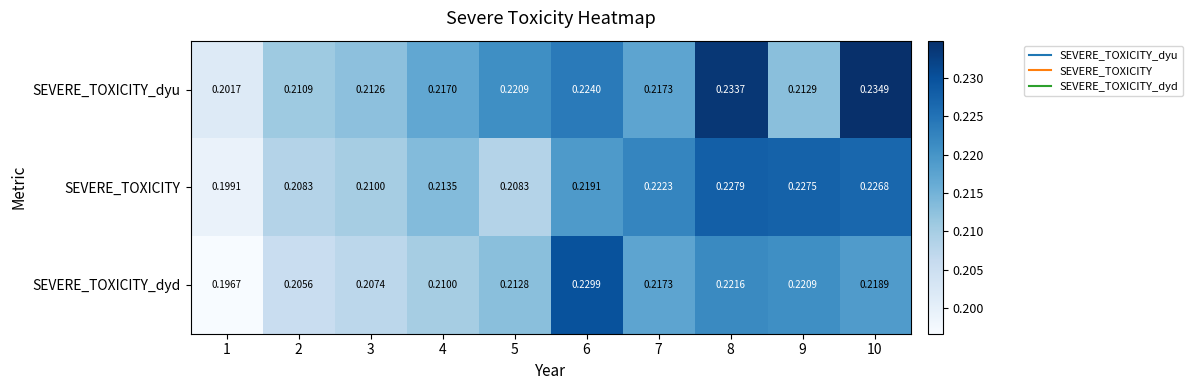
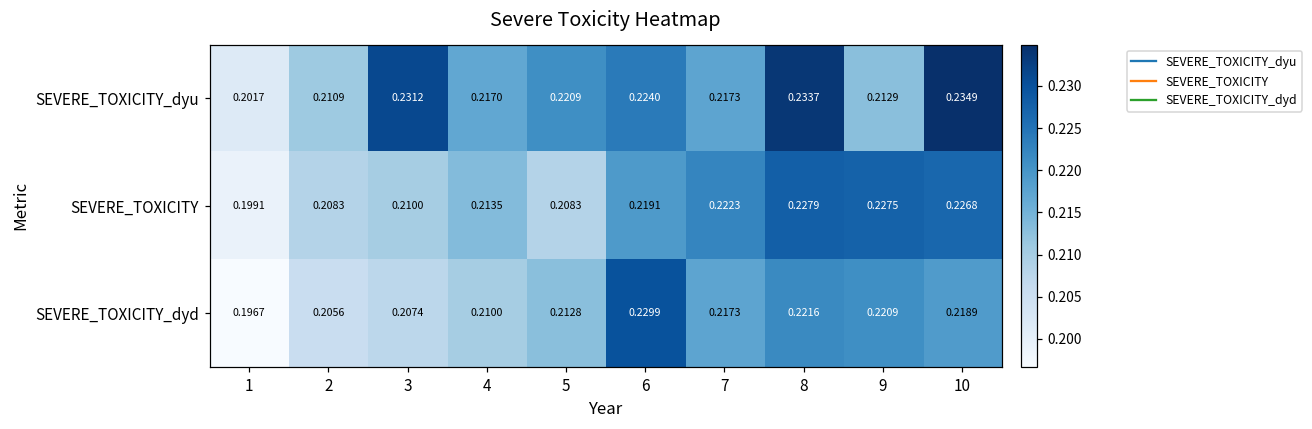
  {
    "SEVERE_TOXICITY_dyu": {
      "1": 0.2017,
      "2": 0.2109,
-     "3": 0.2126,
+     "3": 0.2312,
      "4": 0.2170,
      "5": 0.2209,
      "6": 0.2240,
      "7": 0.2173,
      "8": 0.2337,
      "9": 0.2129,
      "10": 0.2349
    },
    "SEVERE_TOXICITY": {
      "1": 0.1991,
      "2": 0.2083,
      "3": 0.2100,
      "4": 0.2135,
      "5": 0.2083,
      "6": 0.2191,
      "7": 0.2223,
      "8": 0.2279,
      "9": 0.2275,
      "10": 0.2268
    },
    "SEVERE_TOXICITY_dyd": {
      "1": 0.1967,
      "2": 0.2056,
      "3": 0.2074,
      "4": 0.2100,
      "5": 0.2128,
      "6": 0.2299,
      "7": 0.2173,
      "8": 0.2216,
      "9": 0.2209,
      "10": 0.2189
    }
  }
